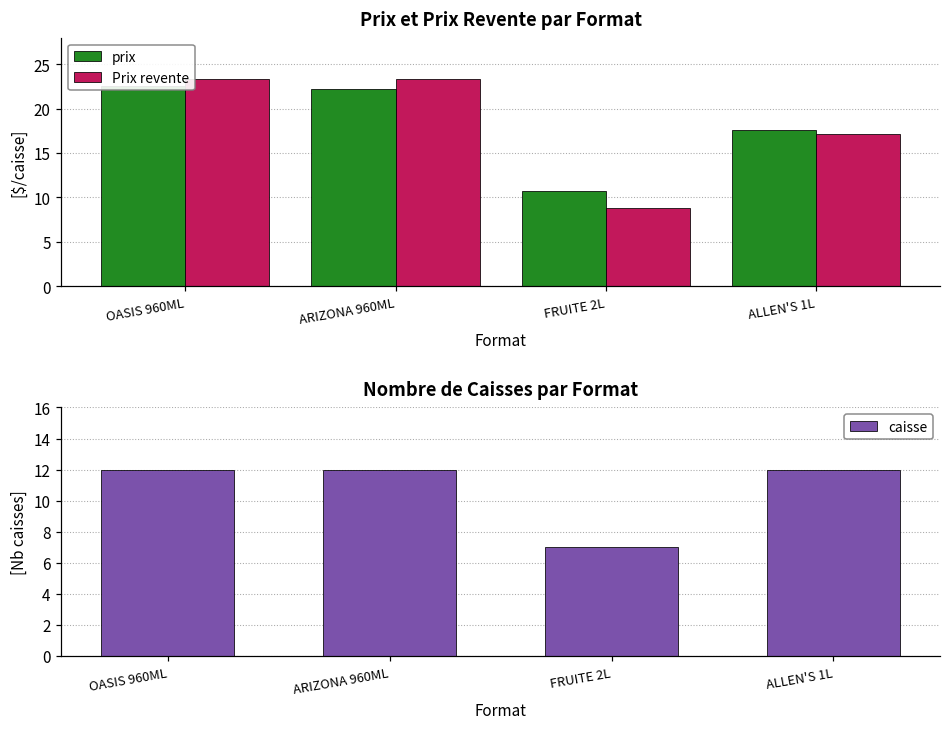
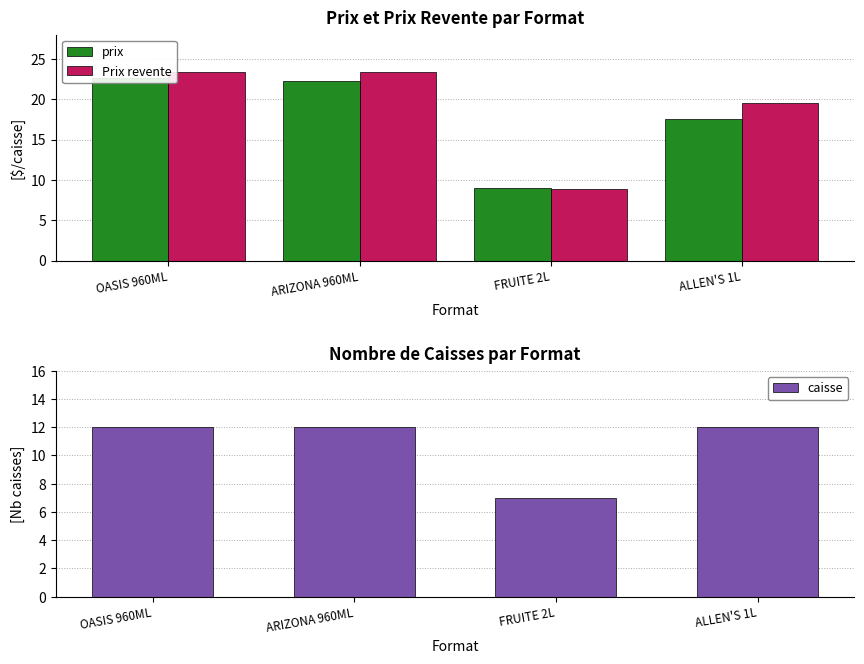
  {
    "Prix et Prix Revente par Format": {
      "prix": {
        "ARIZONA 960ML": 22,
-       "FRUITE 2L": 11,
+       "FRUITE 2L": 9,
        "ALLEN'S 1L": 18
      },
      "Prix revente": {
        "OASIS 960ML": 23,
        "ARIZONA 960ML": 23,
        "FRUITE 2L": 9,
-       "ALLEN'S 1L": 17
+       "ALLEN'S 1L": 20
      }
    },
    "Nombre de Caisses par Format": {
      "OASIS 960ML": 12.0,
      "ARIZONA 960ML": 12.0,
      "FRUITE 2L": 7.0,
      "ALLEN'S 1L": 12.0
    }
  }
